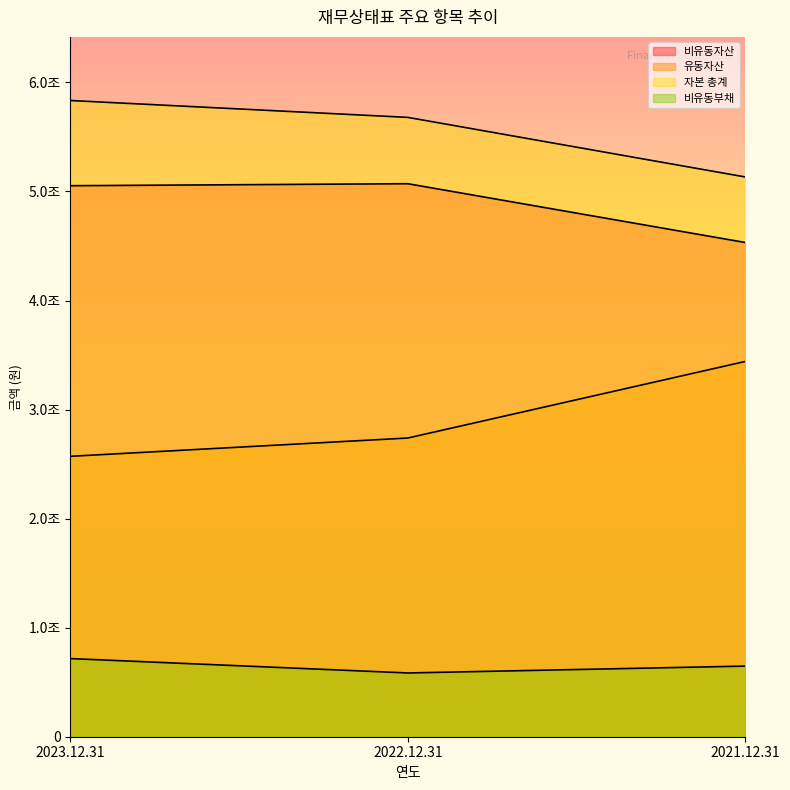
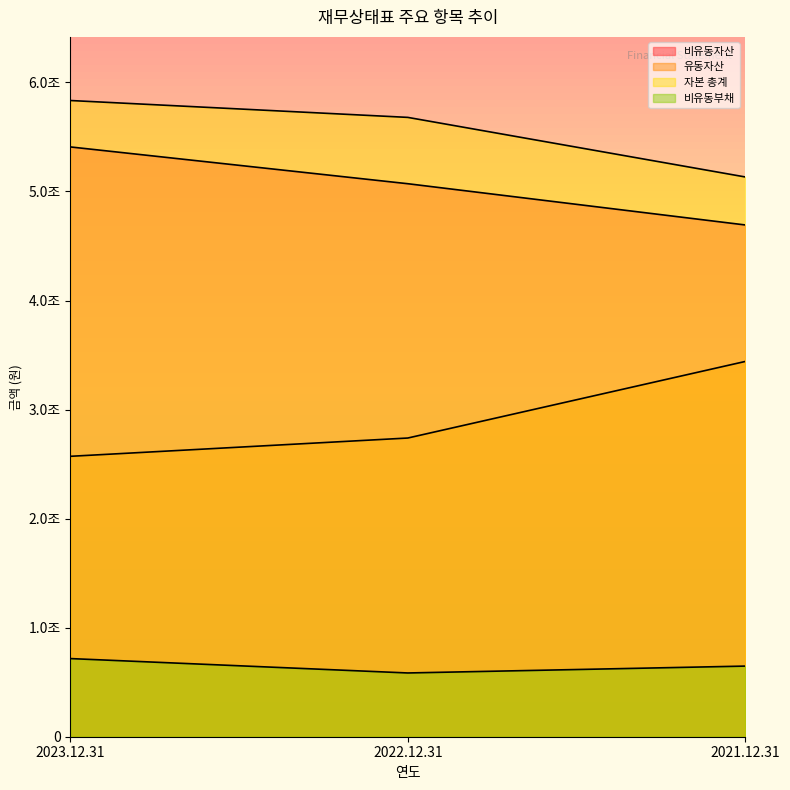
  {
    "비유동자산": {
-     "2023.12.31": "5.05조",
+     "2023.12.31": "5.41조",
      "2022.12.31": "5.07조",
-     "2021.12.31": "4.53조"
+     "2021.12.31": "4.69조"
    },
    "비유동부채": {
      "2023.12.31": "0.72조",
      "2022.12.31": "0.58조",
      "2021.12.31": "0.65조"
    }
  }
